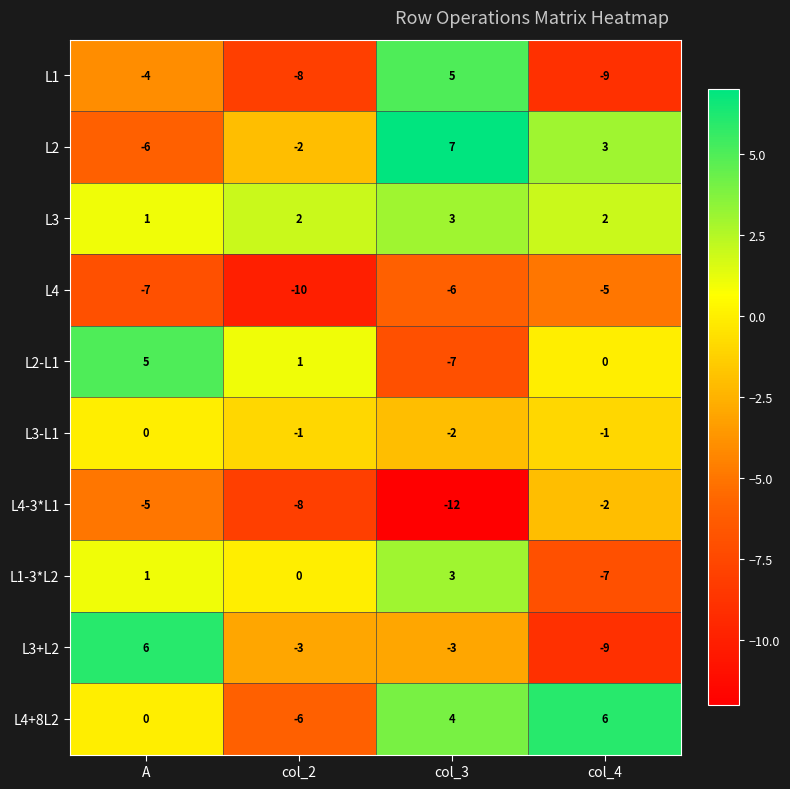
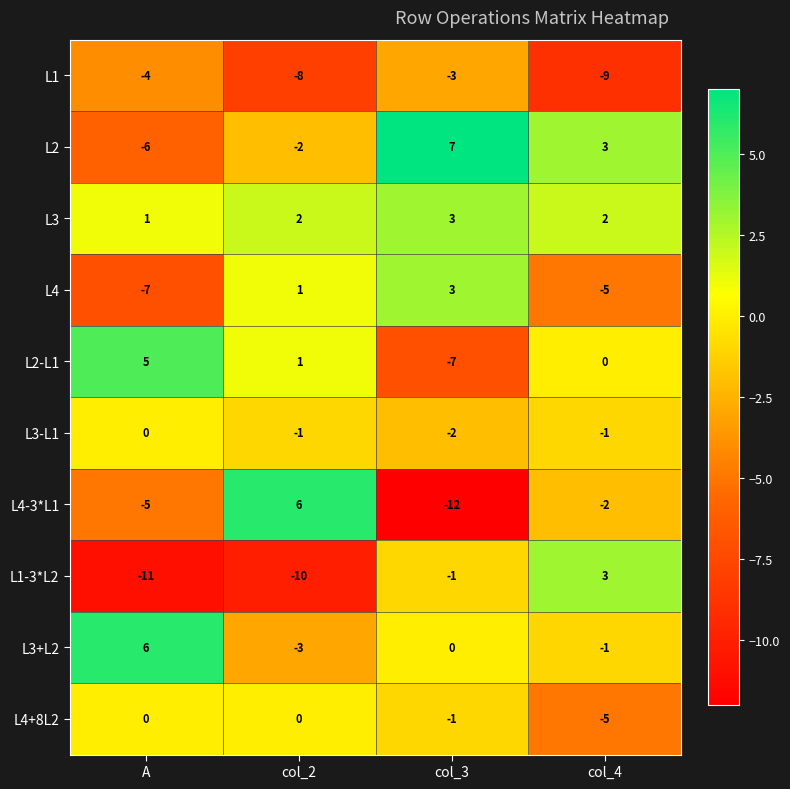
  {
    "L1": {
      "A": -4,
      "col_2": -8,
-     "col_3": 5,
+     "col_3": -3,
      "col_4": -9
    },
    "L2": {
      "A": -6,
      "col_2": -2,
      "col_3": 7,
      "col_4": 3
    },
    "L3": {
      "A": 1,
      "col_2": 2,
      "col_3": 3,
      "col_4": 2
    },
    "L4": {
      "A": -7,
-     "col_2": -10,
-     "col_3": -6,
+     "col_2": 1,
+     "col_3": 3,
      "col_4": -5
    },
    "L2-L1": {
      "A": 5,
      "col_2": 1,
      "col_3": -7,
      "col_4": 0
    },
    "L3-L1": {
      "A": 0,
      "col_2": -1,
      "col_3": -2,
      "col_4": -1
    },
    "L4-3*L1": {
      "A": -5,
-     "col_2": -8,
+     "col_2": 6,
      "col_3": -12,
      "col_4": -2
    },
    "L1-3*L2": {
-     "A": 1,
-     "col_2": 0,
-     "col_3": 3,
-     "col_4": -7
+     "A": -11,
+     "col_2": -10,
+     "col_3": -1,
+     "col_4": 3
    },
    "L3+L2": {
      "A": 6,
      "col_2": -3,
-     "col_3": -3,
-     "col_4": -9
+     "col_3": 0,
+     "col_4": -1
    },
    "L4+8L2": {
      "A": 0,
-     "col_2": -6,
-     "col_3": 4,
-     "col_4": 6
+     "col_2": 0,
+     "col_3": -1,
+     "col_4": -5
    }
  }
